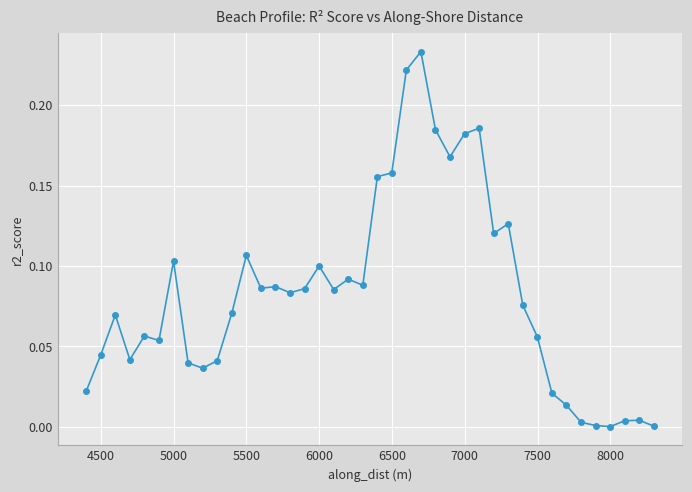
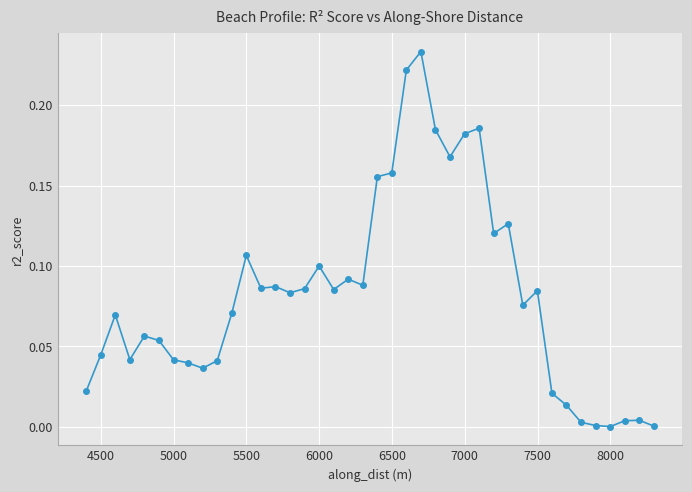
  {
    "4500": 0.045,
-   "5000": 0.103,
+   "5000": 0.042,
    "5500": 0.107,
    "6000": 0.100,
    "6500": 0.158,
    "7000": 0.182,
-   "7500": 0.056,
+   "7500": 0.085,
    "8000": 0.000
  }
